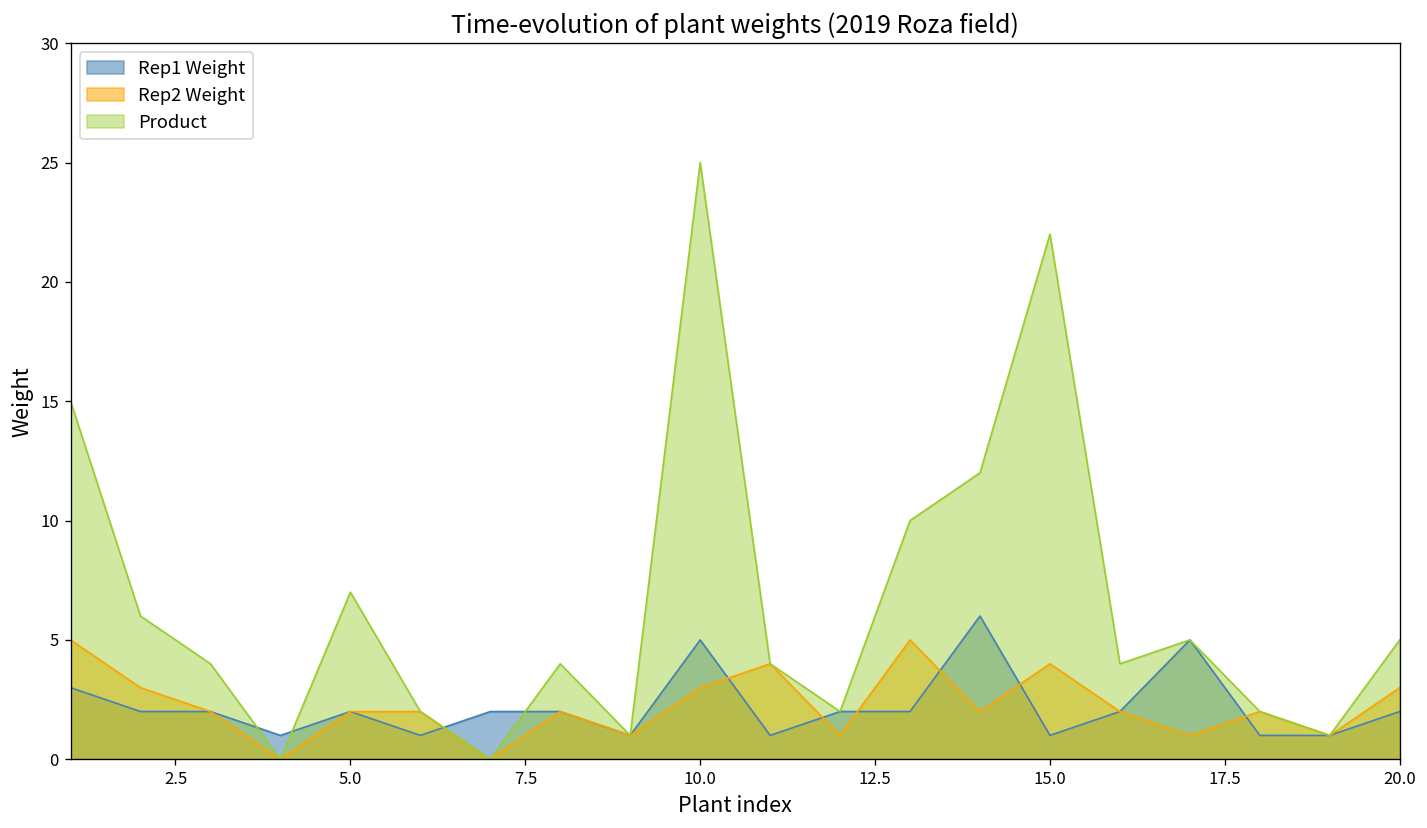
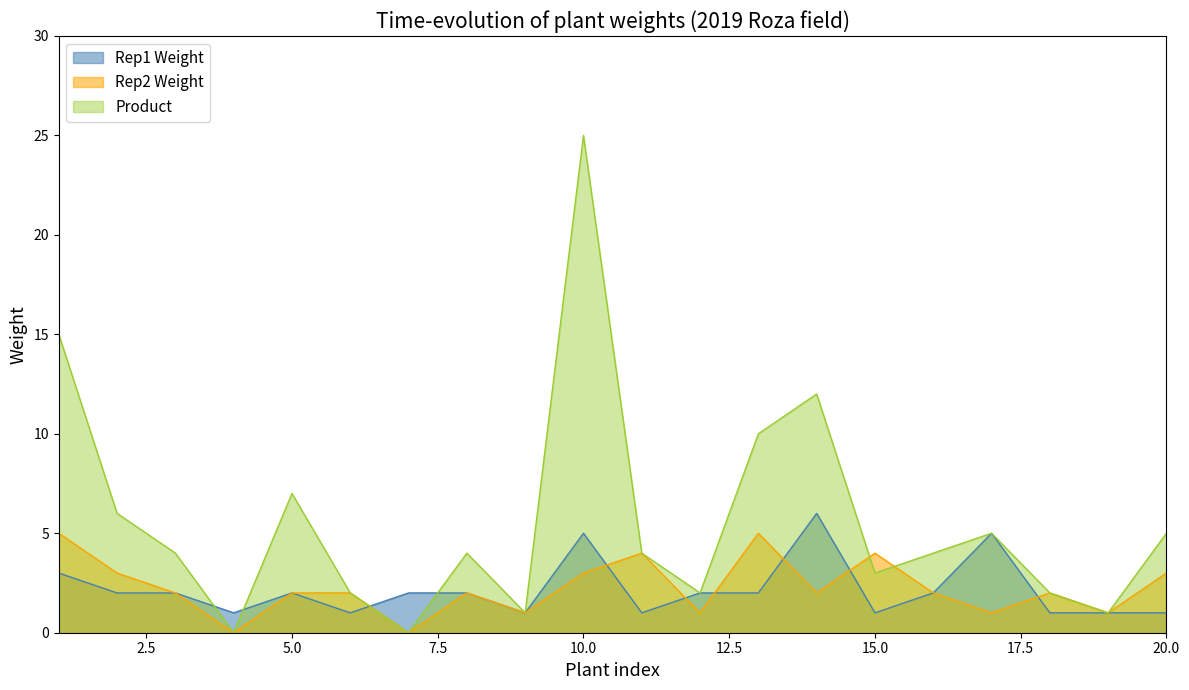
  {
    "Rep1 Weight": {
      "10.0": 5,
      "15.0": 1,
-     "20.0": 2
+     "20.0": 1
    },
    "Rep2 Weight": {
      "10.0": 3,
      "15.0": 4,
      "20.0": 3
    },
    "Product": {
      "5.0": 7,
      "10.0": 25,
-     "15.0": 22,
+     "15.0": 3,
      "20.0": 5
    }
  }
